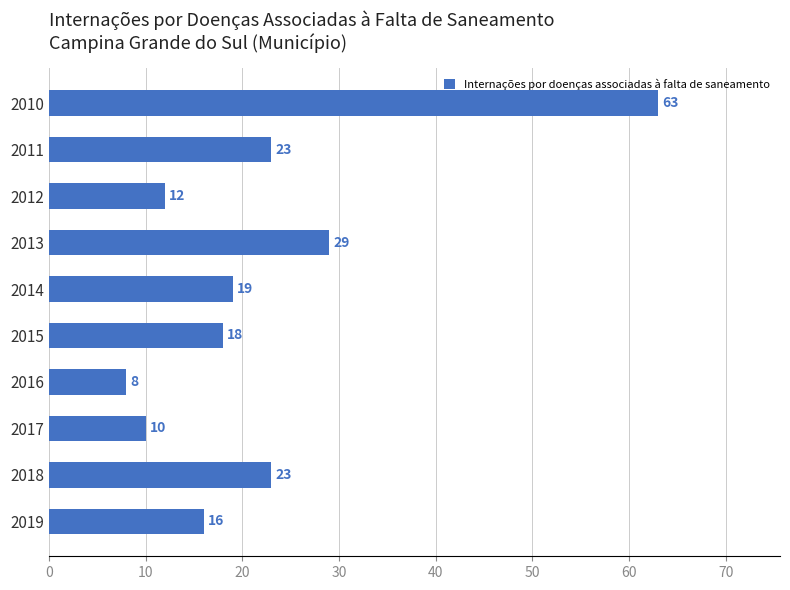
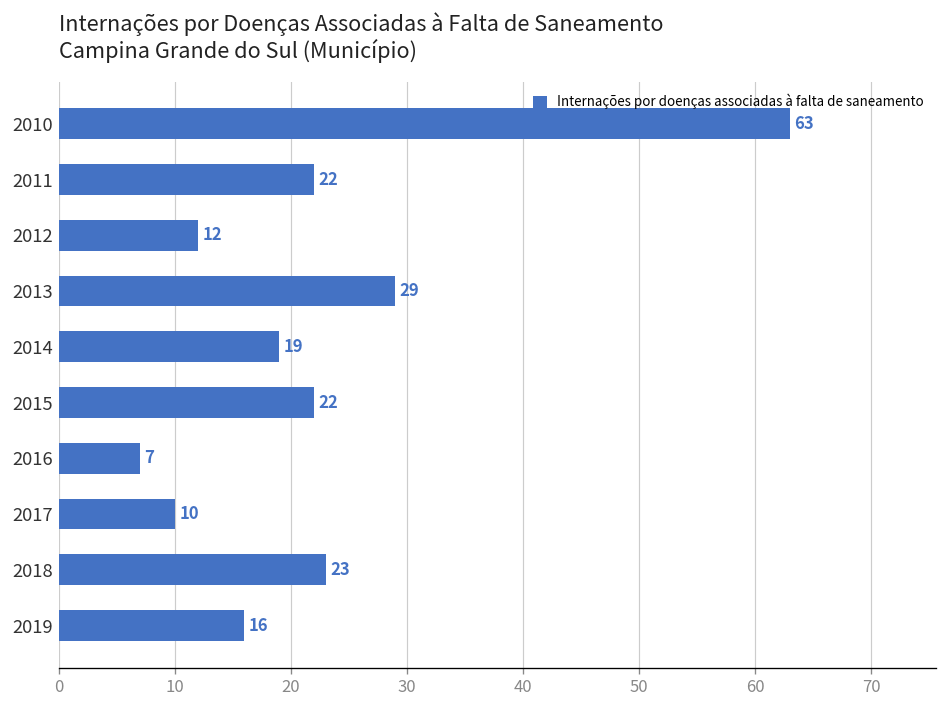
  {
    "2010": 63,
-   "2011": 23,
+   "2011": 22,
    "2012": 12,
    "2013": 29,
    "2014": 19,
-   "2015": 18,
-   "2016": 8,
+   "2015": 22,
+   "2016": 7,
    "2017": 10,
    "2018": 23,
    "2019": 16
  }
